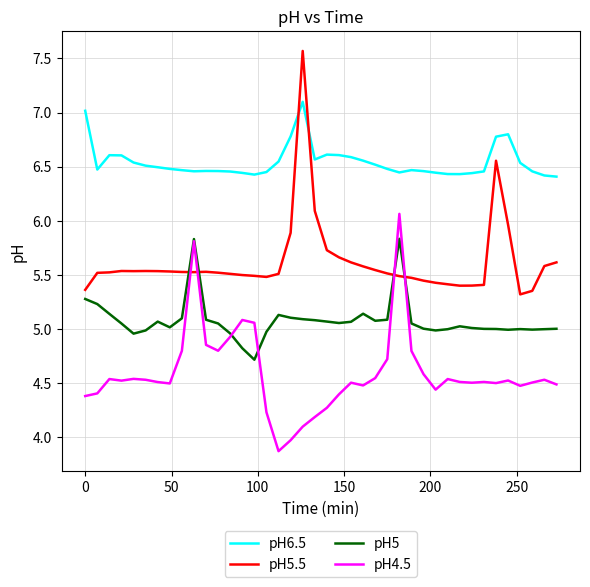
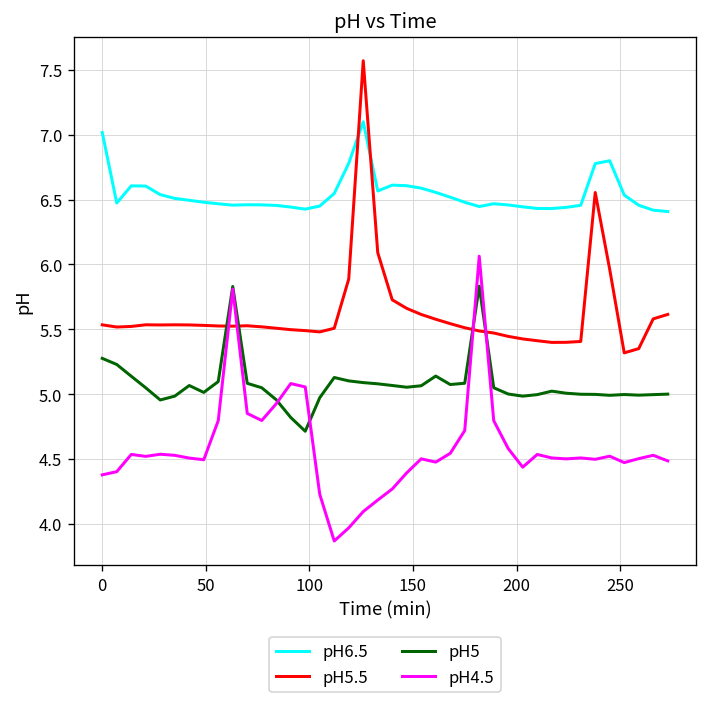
  {
    "pH6.5": {
      "0": 7.02
    },
    "pH5.5": {
-     "0": 5.36
+     "0": 5.53
    },
    "pH5": {
      "0": 5.28
    },
    "pH4.5": {
      "0": 4.38
    }
  }
